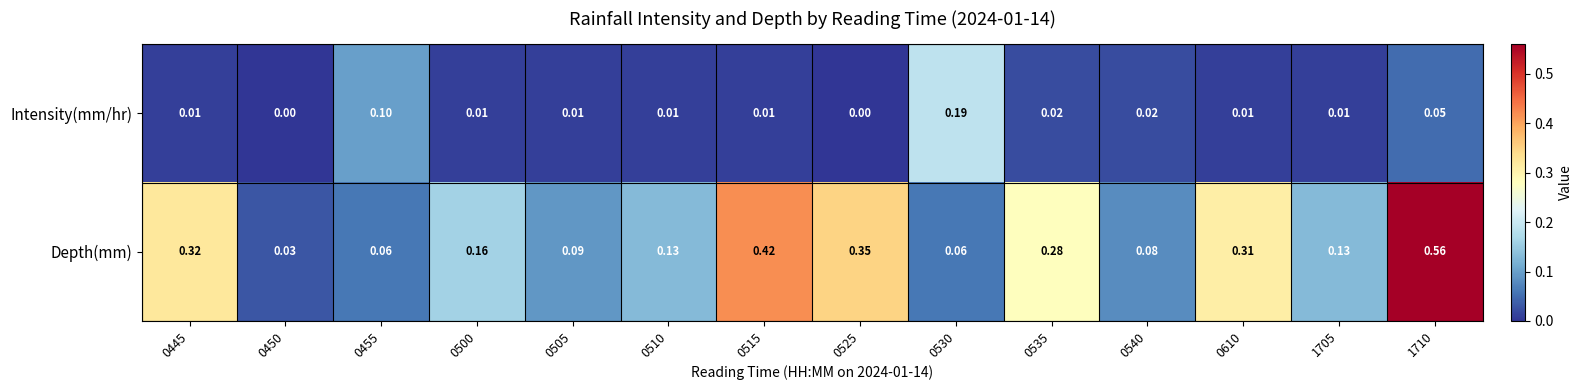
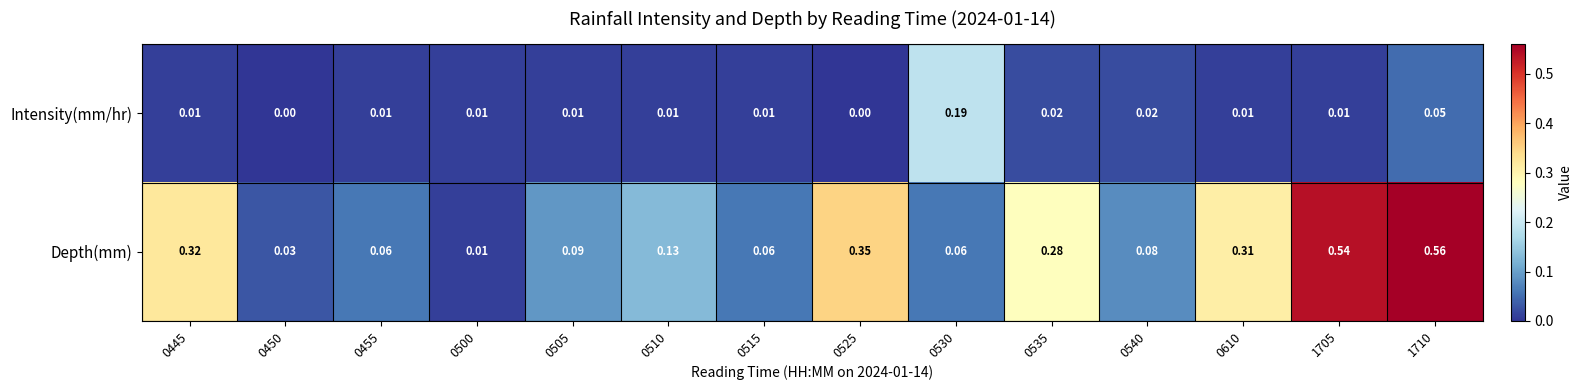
  {
    "Intensity(mm/hr)": {
      "0445": 0.01,
      "0450": 0.00,
-     "0455": 0.10,
+     "0455": 0.01,
      "0500": 0.01,
      "0505": 0.01,
      "0510": 0.01,
      "0515": 0.01,
      "0525": 0.00,
      "0530": 0.19,
      "0535": 0.02,
      "0540": 0.02,
      "0610": 0.01,
      "1705": 0.01,
      "1710": 0.05
    },
    "Depth(mm)": {
      "0445": 0.32,
      "0450": 0.03,
      "0455": 0.06,
-     "0500": 0.16,
+     "0500": 0.01,
      "0505": 0.09,
      "0510": 0.13,
-     "0515": 0.42,
+     "0515": 0.06,
      "0525": 0.35,
      "0530": 0.06,
      "0535": 0.28,
      "0540": 0.08,
      "0610": 0.31,
-     "1705": 0.13,
+     "1705": 0.54,
      "1710": 0.56
    }
  }
